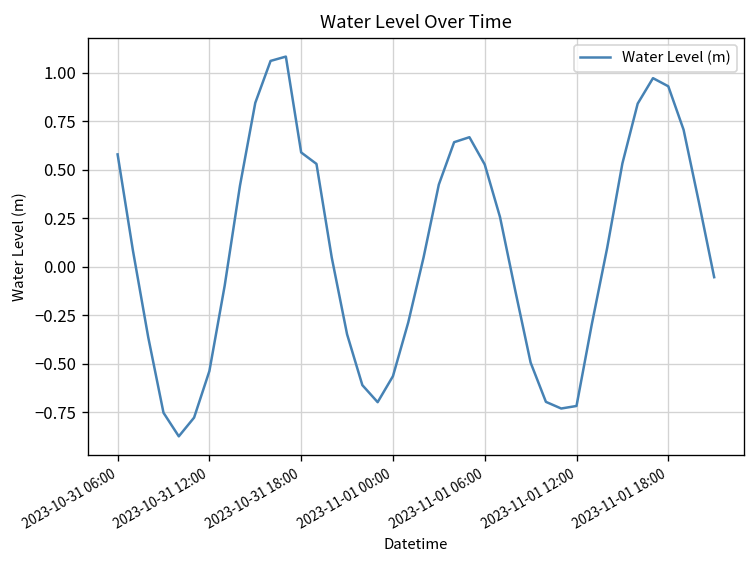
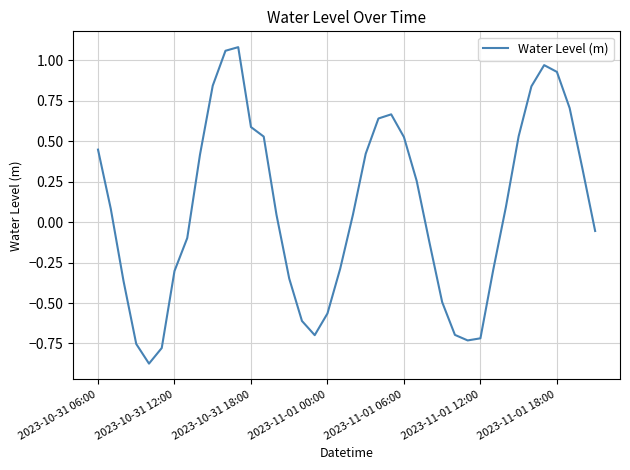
  {
-   "2023-10-31 06:00": 0.58,
-   "2023-10-31 12:00": -0.54,
+   "2023-10-31 06:00": 0.45,
+   "2023-10-31 12:00": -0.30,
    "2023-10-31 18:00": 0.59,
    "2023-11-01 00:00": -0.56,
    "2023-11-01 06:00": 0.53,
    "2023-11-01 12:00": -0.72,
    "2023-11-01 18:00": 0.93
  }
